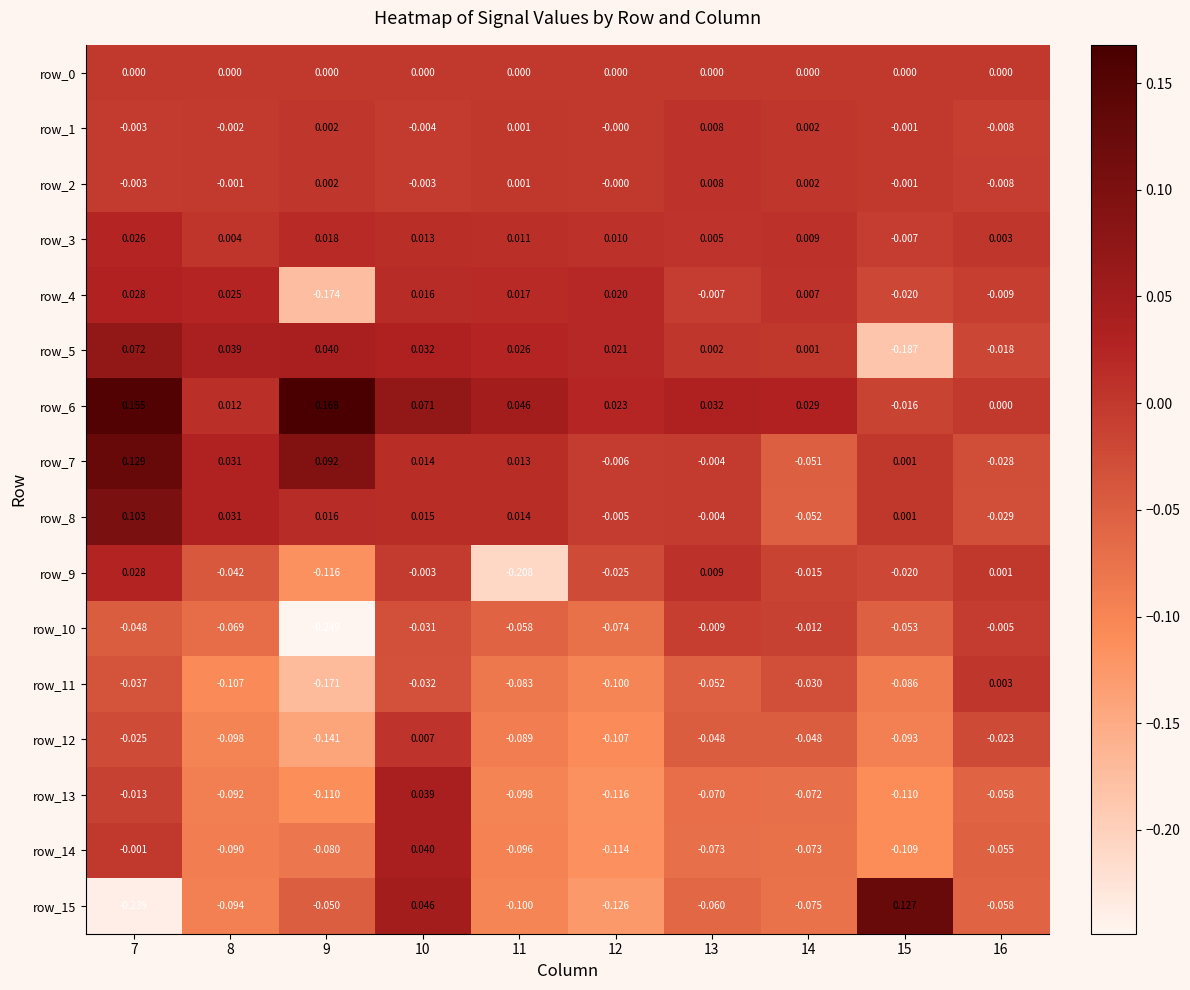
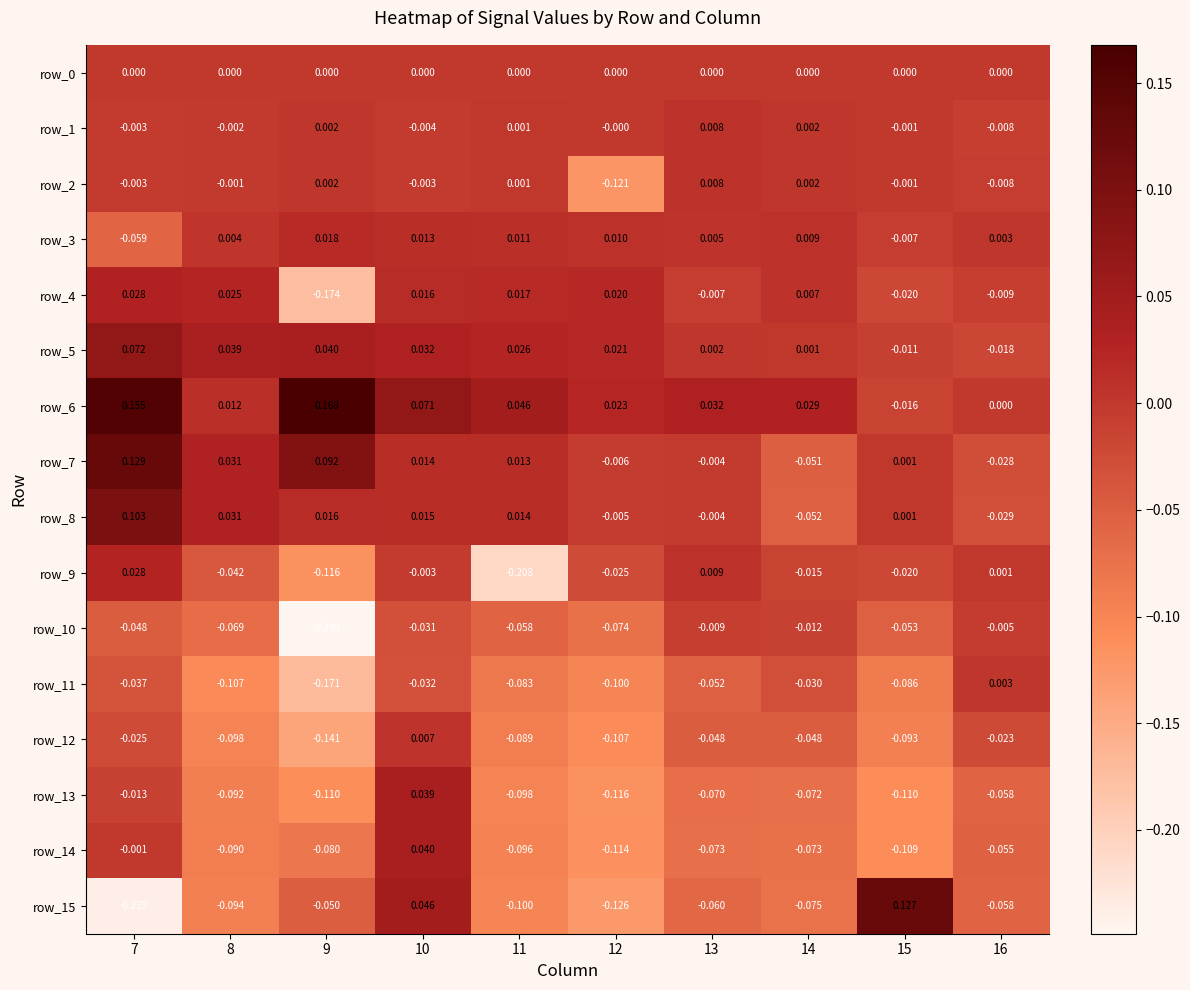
  {
    "row_0": {
      "7": 0.000,
      "8": 0.000,
      "9": 0.000,
      "10": 0.000,
      "11": 0.000,
      "12": 0.000,
      "13": 0.000,
      "14": 0.000,
      "15": 0.000,
      "16": 0.000
    },
    "row_1": {
      "7": -0.003,
      "8": -0.002,
      "9": 0.002,
      "10": -0.004,
      "11": 0.001,
      "12": -0.000,
      "13": 0.008,
      "14": 0.002,
      "15": -0.001,
      "16": -0.008
    },
    "row_2": {
      "7": -0.003,
      "8": -0.001,
      "9": 0.002,
      "10": -0.003,
      "11": 0.001,
-     "12": -0.000,
+     "12": -0.121,
      "13": 0.008,
      "14": 0.002,
      "15": -0.001,
      "16": -0.008
    },
    "row_3": {
-     "7": 0.026,
+     "7": -0.059,
      "8": 0.004,
      "9": 0.018,
      "10": 0.013,
      "11": 0.011,
      "12": 0.010,
      "13": 0.005,
      "14": 0.009,
      "15": -0.007,
      "16": 0.003
    },
    "row_4": {
      "7": 0.028,
      "8": 0.025,
      "9": -0.174,
      "10": 0.016,
      "11": 0.017,
      "12": 0.020,
      "13": -0.007,
      "14": 0.007,
      "15": -0.020,
      "16": -0.009
    },
    "row_5": {
      "7": 0.072,
      "8": 0.039,
      "9": 0.040,
      "10": 0.032,
      "11": 0.026,
      "12": 0.021,
      "13": 0.002,
      "14": 0.001,
-     "15": -0.187,
+     "15": -0.011,
      "16": -0.018
    },
    "row_6": {
      "7": 0.155,
      "8": 0.012,
      "9": 0.168,
      "10": 0.071,
      "11": 0.046,
      "12": 0.023,
      "13": 0.032,
      "14": 0.029,
      "15": -0.016,
      "16": 0.000
    },
    "row_7": {
      "7": 0.129,
      "8": 0.031,
      "9": 0.092,
      "10": 0.014,
      "11": 0.013,
      "12": -0.006,
      "13": -0.004,
      "14": -0.051,
      "15": 0.001,
      "16": -0.028
    },
    "row_8": {
      "7": 0.103,
      "8": 0.031,
      "9": 0.016,
      "10": 0.015,
      "11": 0.014,
      "12": -0.005,
      "13": -0.004,
      "14": -0.052,
      "15": 0.001,
      "16": -0.029
    },
    "row_9": {
      "7": 0.028,
      "8": -0.042,
      "9": -0.116,
      "10": -0.003,
      "11": -0.208,
      "12": -0.025,
      "13": 0.009,
      "14": -0.015,
      "15": -0.020,
      "16": 0.001
    },
    "row_10": {
      "7": -0.048,
      "8": -0.069,
      "10": -0.031,
      "11": -0.058,
      "12": -0.074,
      "13": -0.009,
      "14": -0.012,
      "15": -0.053,
      "16": -0.005
    },
    "row_11": {
      "7": -0.037,
      "8": -0.107,
      "9": -0.171,
      "10": -0.032,
      "11": -0.083,
      "12": -0.100,
      "13": -0.052,
      "14": -0.030,
      "15": -0.086,
      "16": 0.003
    },
    "row_12": {
      "7": -0.025,
      "8": -0.098,
      "9": -0.141,
      "10": 0.007,
      "11": -0.089,
      "12": -0.107,
      "13": -0.048,
      "14": -0.048,
      "15": -0.093,
      "16": -0.023
    },
    "row_13": {
      "7": -0.013,
      "8": -0.092,
      "9": -0.110,
      "10": 0.039,
      "11": -0.098,
      "12": -0.116,
      "13": -0.070,
      "14": -0.072,
      "15": -0.110,
      "16": -0.058
    },
    "row_14": {
      "7": -0.001,
      "8": -0.090,
      "9": -0.080,
      "10": 0.040,
      "11": -0.096,
      "12": -0.114,
      "13": -0.073,
      "14": -0.073,
      "15": -0.109,
      "16": -0.055
    },
    "row_15": {
      "8": -0.094,
      "9": -0.050,
      "10": 0.046,
      "11": -0.100,
      "12": -0.126,
      "13": -0.060,
      "14": -0.075,
      "15": 0.127,
      "16": -0.058
    }
  }
